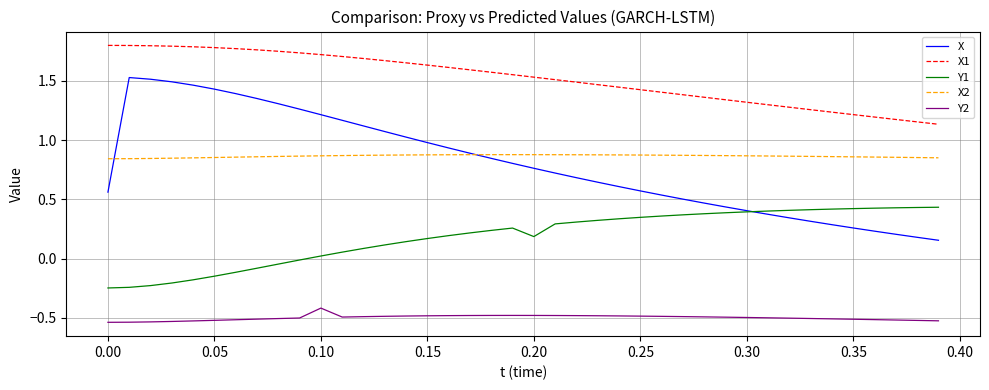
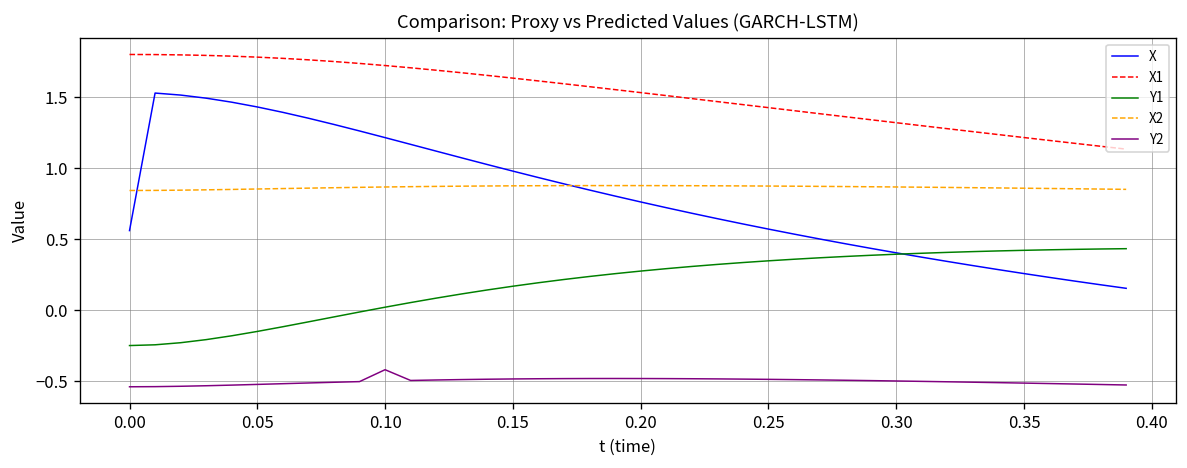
  {
    "X": {
      "0.00": 0.56,
      "0.05": 1.43,
      "0.10": 1.21,
      "0.15": 0.98,
      "0.20": 0.76,
      "0.25": 0.57,
      "0.35": 0.26
    },
    "X1": {
      "0.00": 1.80,
      "0.05": 1.78,
      "0.10": 1.72,
      "0.15": 1.63,
      "0.20": 1.53,
      "0.25": 1.43,
      "0.30": 1.32,
      "0.35": 1.22
    },
    "Y1": {
      "0.00": -0.25,
      "0.05": -0.15,
      "0.10": 0.02,
      "0.15": 0.17,
-     "0.20": 0.19,
+     "0.20": 0.28,
      "0.25": 0.35,
      "0.35": 0.42
    },
    "X2": {
      "0.00": 0.84,
      "0.05": 0.85,
      "0.10": 0.87,
      "0.15": 0.88,
      "0.20": 0.88,
      "0.25": 0.87,
      "0.30": 0.87,
      "0.35": 0.86
    },
    "Y2": {
      "0.00": -0.54,
      "0.05": -0.52,
      "0.10": -0.42,
      "0.15": -0.48,
      "0.20": -0.48,
      "0.25": -0.49,
      "0.30": -0.50,
      "0.35": -0.51
    }
  }
